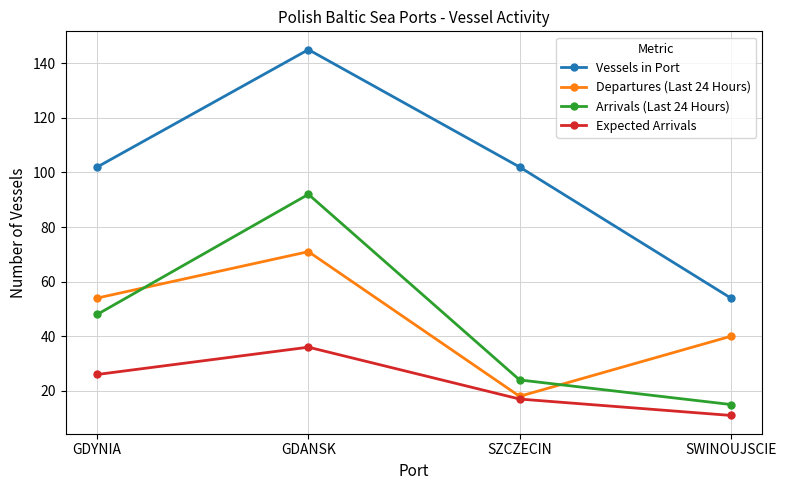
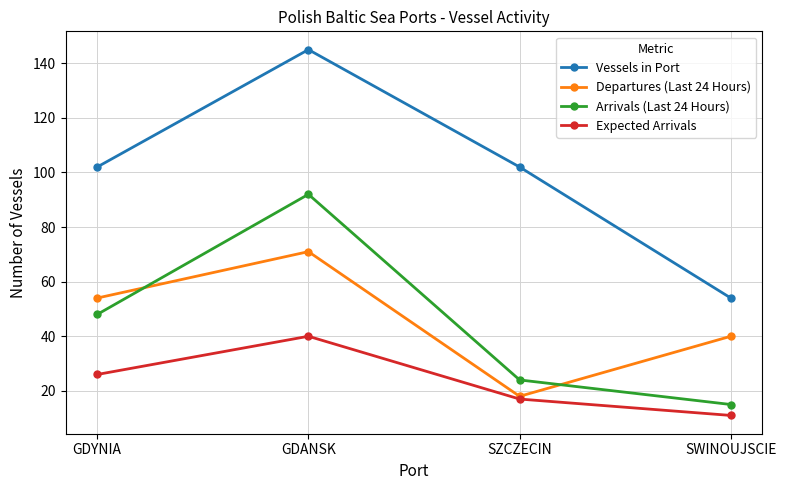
  {
    "Vessels in Port": {
      "GDYNIA": 102,
      "GDANSK": 145,
      "SZCZECIN": 102,
      "SWINOUJSCIE": 54
    },
    "Departures (Last 24 Hours)": {
      "GDYNIA": 54,
      "GDANSK": 71,
      "SZCZECIN": 18,
      "SWINOUJSCIE": 40
    },
    "Arrivals (Last 24 Hours)": {
      "GDYNIA": 48,
      "GDANSK": 92,
      "SZCZECIN": 24,
      "SWINOUJSCIE": 15
    },
    "Expected Arrivals": {
      "GDYNIA": 26,
-     "GDANSK": 36,
+     "GDANSK": 40,
      "SZCZECIN": 17,
      "SWINOUJSCIE": 11
    }
  }
